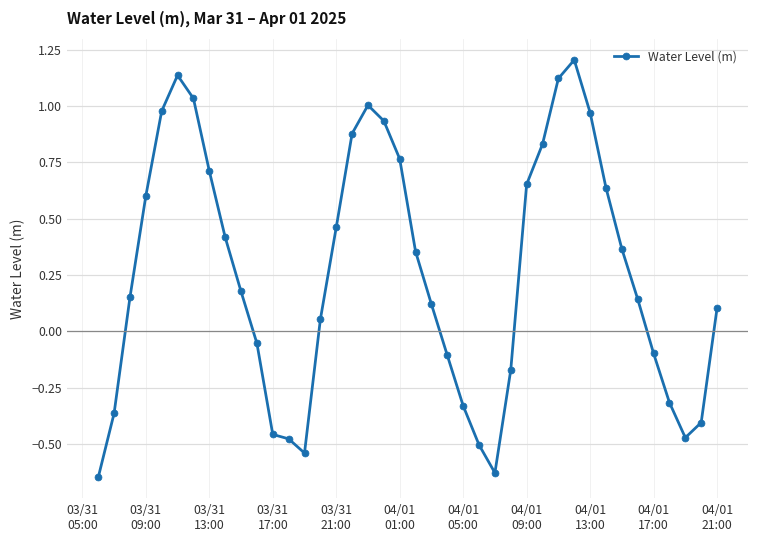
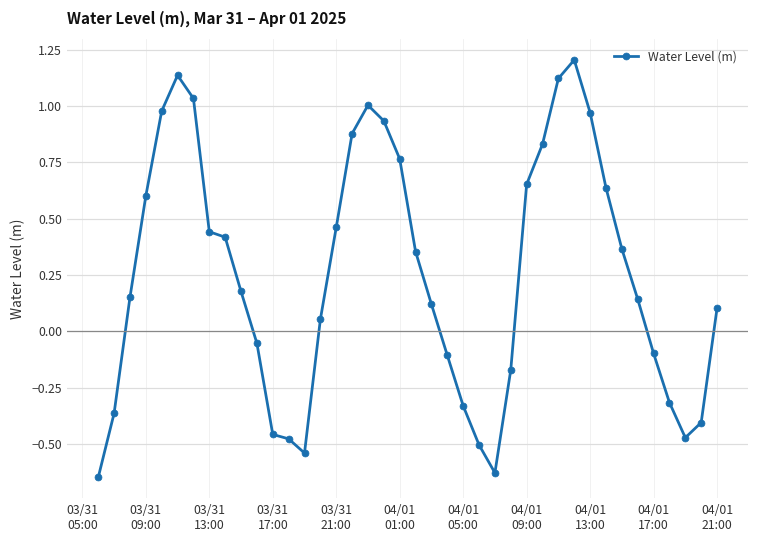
  {
    "03/31 09:00": 0.60,
-   "03/31 13:00": 0.71,
+   "03/31 13:00": 0.44,
    "03/31 17:00": -0.46,
    "03/31 21:00": 0.46,
    "04/01 01:00": 0.77,
    "04/01 05:00": -0.33,
    "04/01 09:00": 0.65,
    "04/01 13:00": 0.97,
    "04/01 17:00": -0.10,
    "04/01 21:00": 0.10
  }
